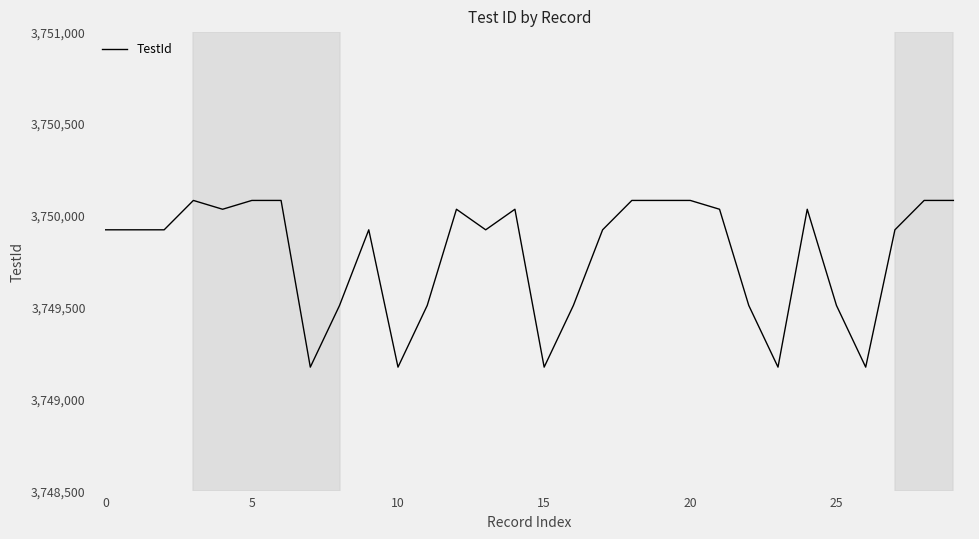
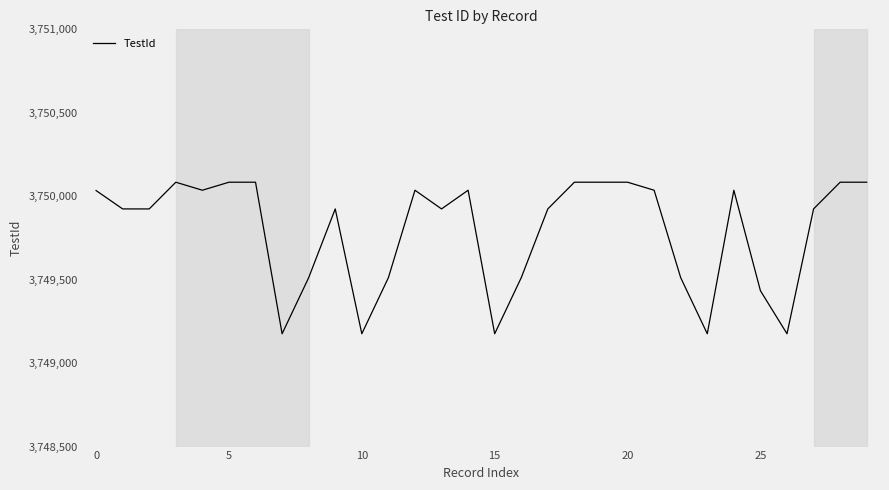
  {
-   "0": "3,749,920",
+   "0": "3,750,030",
    "5": "3,750,080",
    "10": "3,749,180",
    "15": "3,749,180",
    "20": "3,750,080",
-   "25": "3,749,510"
+   "25": "3,749,430"
  }
